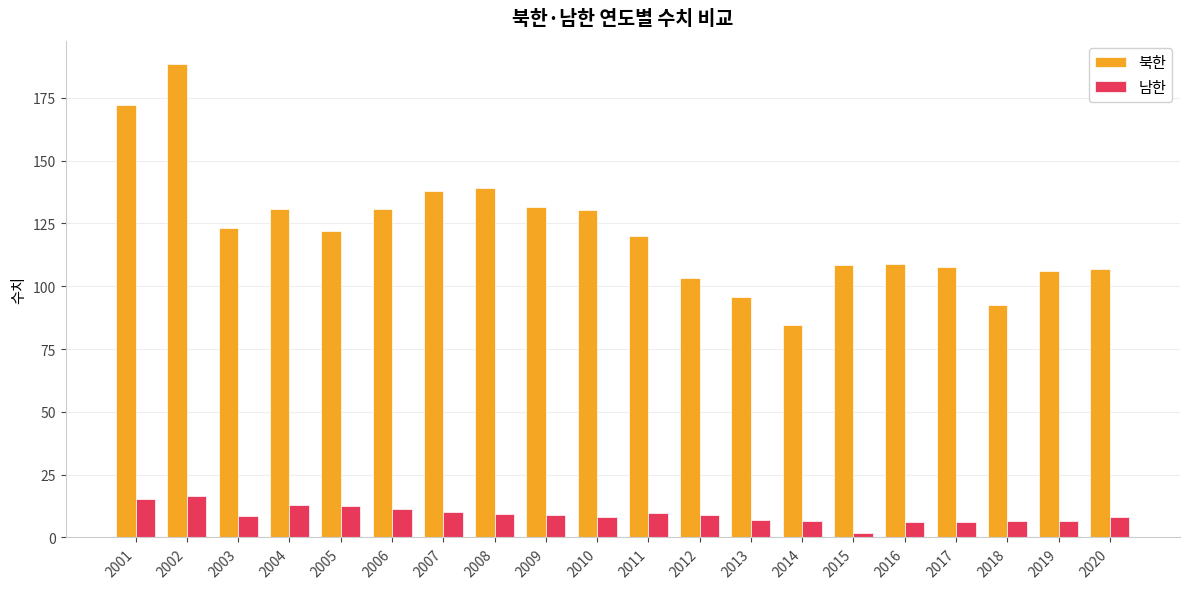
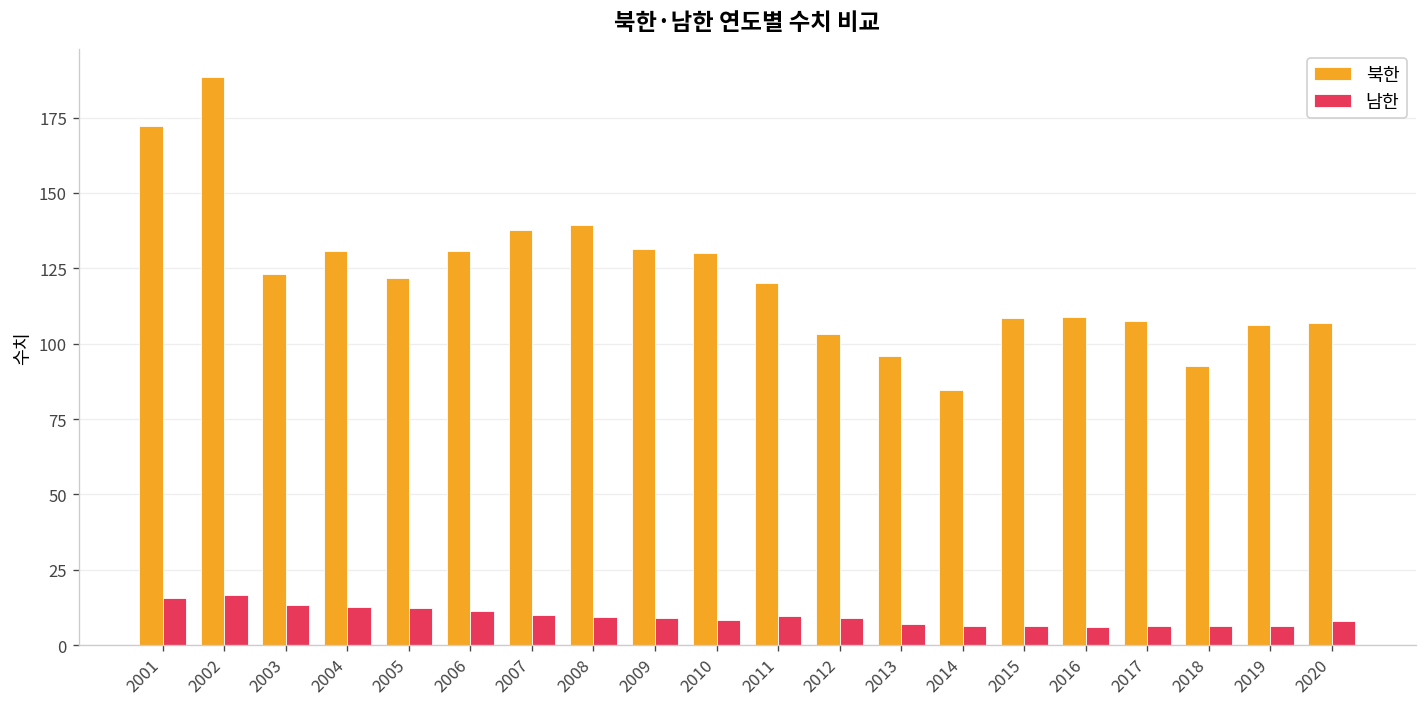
  {
    "북한": {
      "2001": 172,
      "2002": 188,
      "2003": 123,
      "2004": 131,
      "2005": 122,
      "2006": 131,
      "2007": 138,
      "2008": 139,
      "2009": 131,
      "2010": 130,
      "2011": 120,
      "2012": 103,
      "2013": 96,
      "2014": 85,
      "2015": 108,
      "2016": 109,
      "2017": 108,
      "2018": 93,
      "2019": 106,
      "2020": 107
    },
    "남한": {
      "2001": 16,
      "2002": 17,
-     "2003": 9,
+     "2003": 13,
      "2004": 13,
      "2005": 12,
      "2006": 11,
      "2007": 10,
      "2008": 9,
      "2009": 9,
      "2010": 8,
      "2011": 10,
      "2012": 9,
      "2013": 7,
      "2014": 6,
-     "2015": 2,
+     "2015": 6,
      "2016": 6,
      "2017": 6,
      "2018": 6,
      "2019": 6,
      "2020": 8
    }
  }
